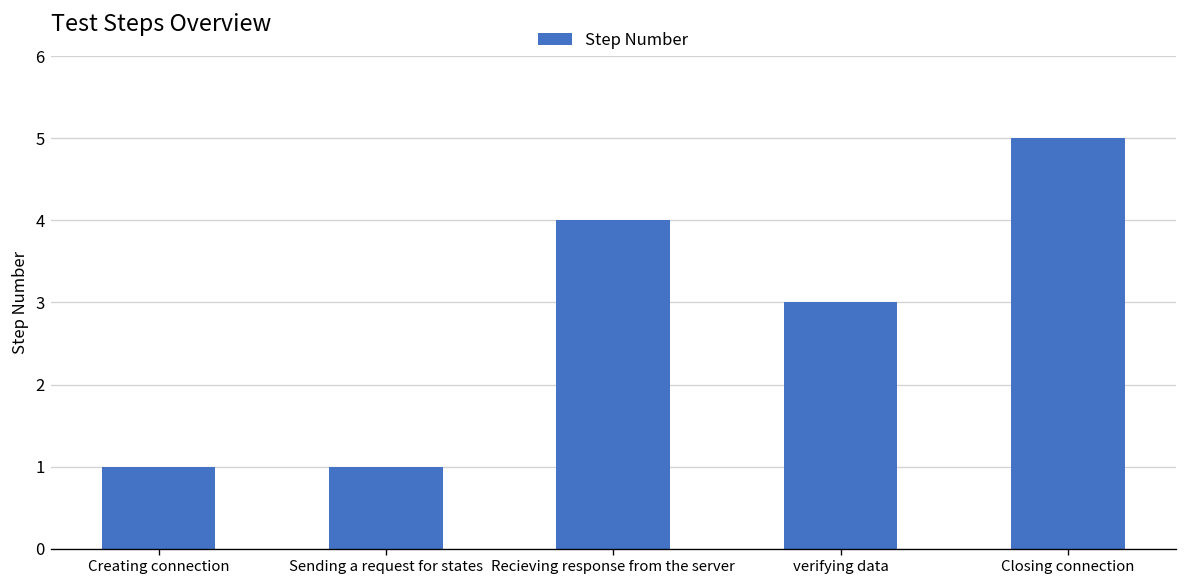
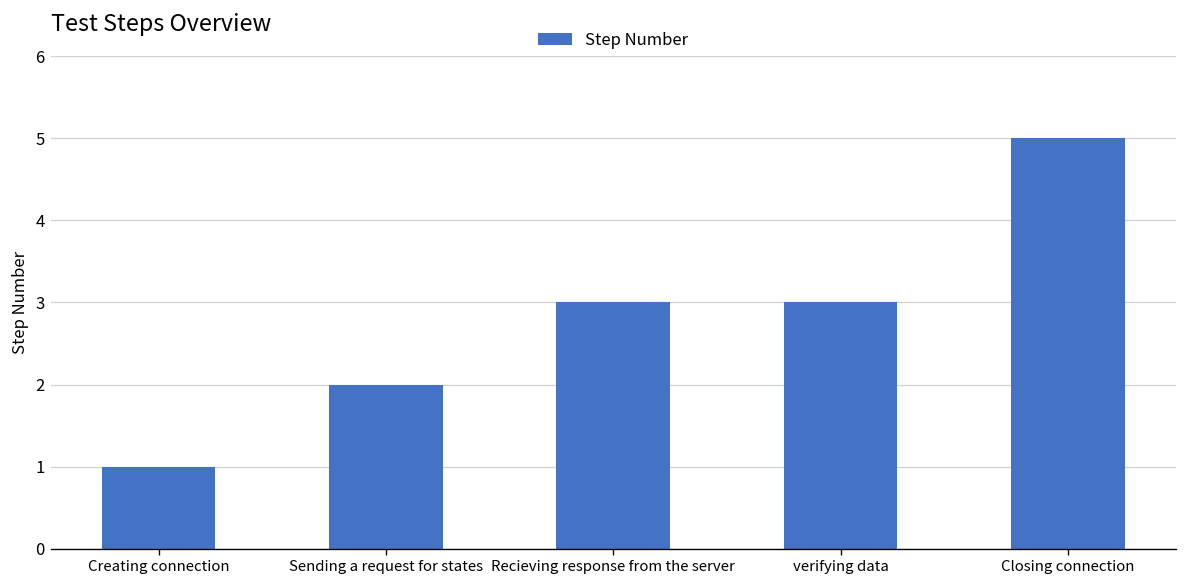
  {
    "Creating connection": 1,
-   "Sending a request for states": 1,
-   "Recieving response from the server": 4,
+   "Sending a request for states": 2,
+   "Recieving response from the server": 3,
    "verifying data": 3,
    "Closing connection": 5
  }
